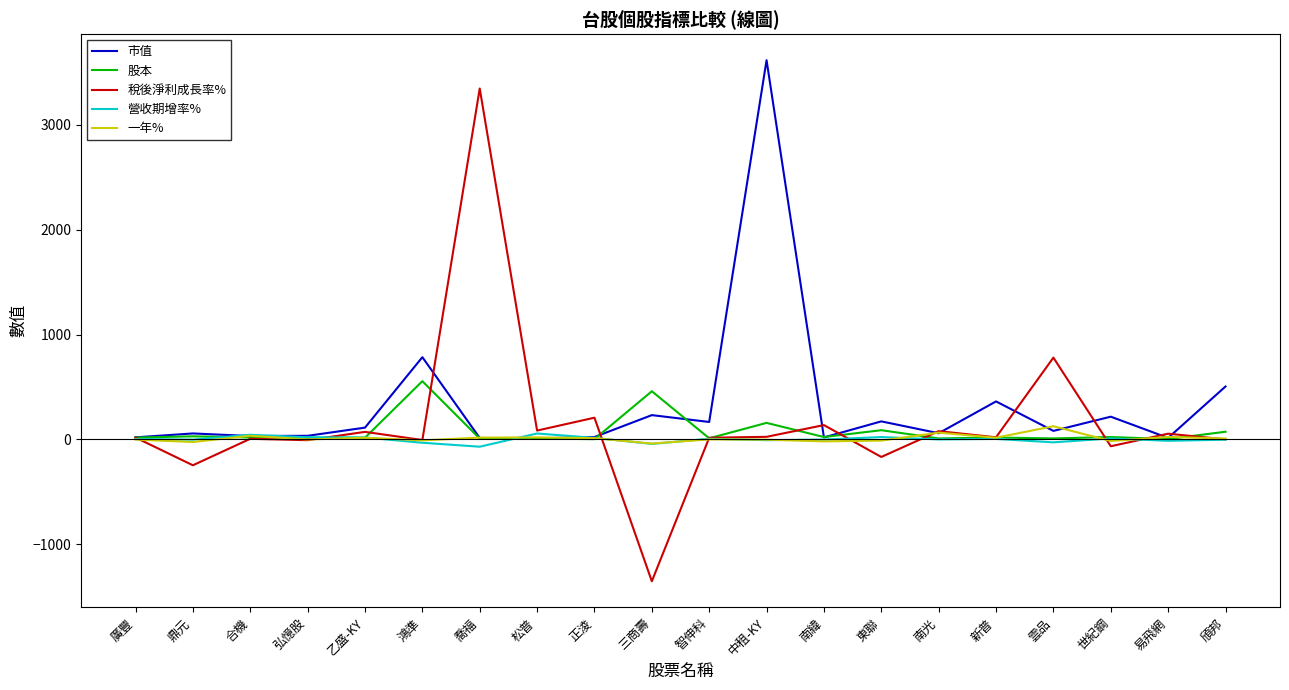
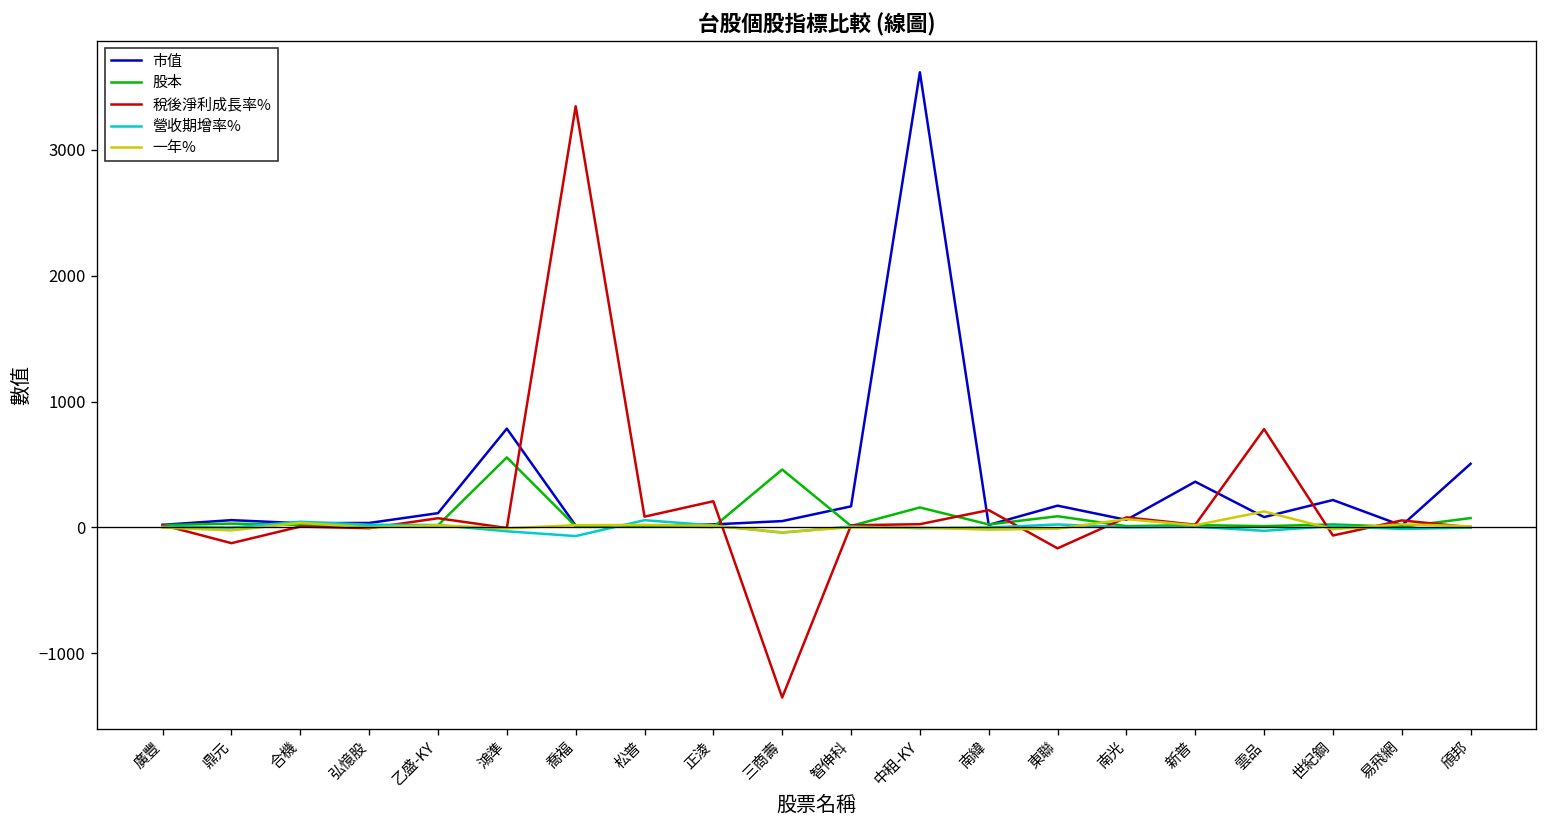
  {
    "市值": {
      "鼎元": 60,
      "乙盛-KY": 110,
      "鴻準": 790,
-     "三商壽": 230,
+     "三商壽": 50,
      "智伸科": 170,
      "中租-KY": 3620,
      "東聯": 170,
      "新普": 360,
      "雲品": 80,
      "世紀鋼": 220,
      "頎邦": 510
    },
    "股本": {
      "鼎元": 30,
      "鴻準": 560,
      "三商壽": 460,
      "中租-KY": 160,
      "東聯": 90,
      "雲品": 10,
      "頎邦": 70
    },
    "稅後淨利成長率%": {
-     "鼎元": -250,
+     "鼎元": -130,
      "乙盛-KY": 70,
      "喬福": 3350,
      "松普": 90,
      "正淩": 210,
      "三商壽": -1350,
      "中租-KY": 30,
      "南緯": 140,
      "東聯": -170,
      "雲品": 780,
      "世紀鋼": -60,
      "易飛網": 60
    },
    "營收期增率%": {
      "喬福": -70,
      "松普": 60,
      "東聯": 20,
      "雲品": -30
    },
    "一年%": {
      "東聯": -10,
      "雲品": 130,
      "世紀鋼": -10
    }
  }
